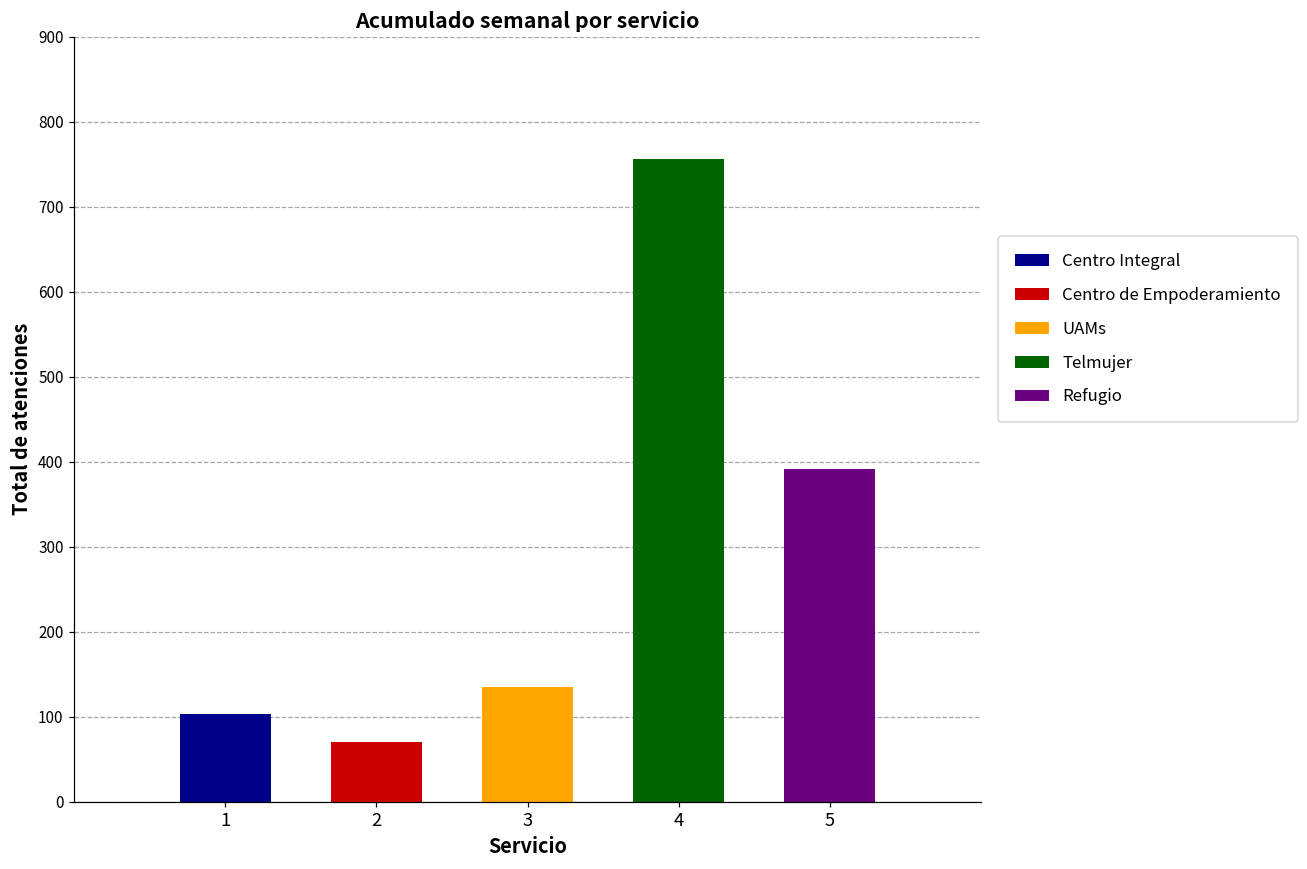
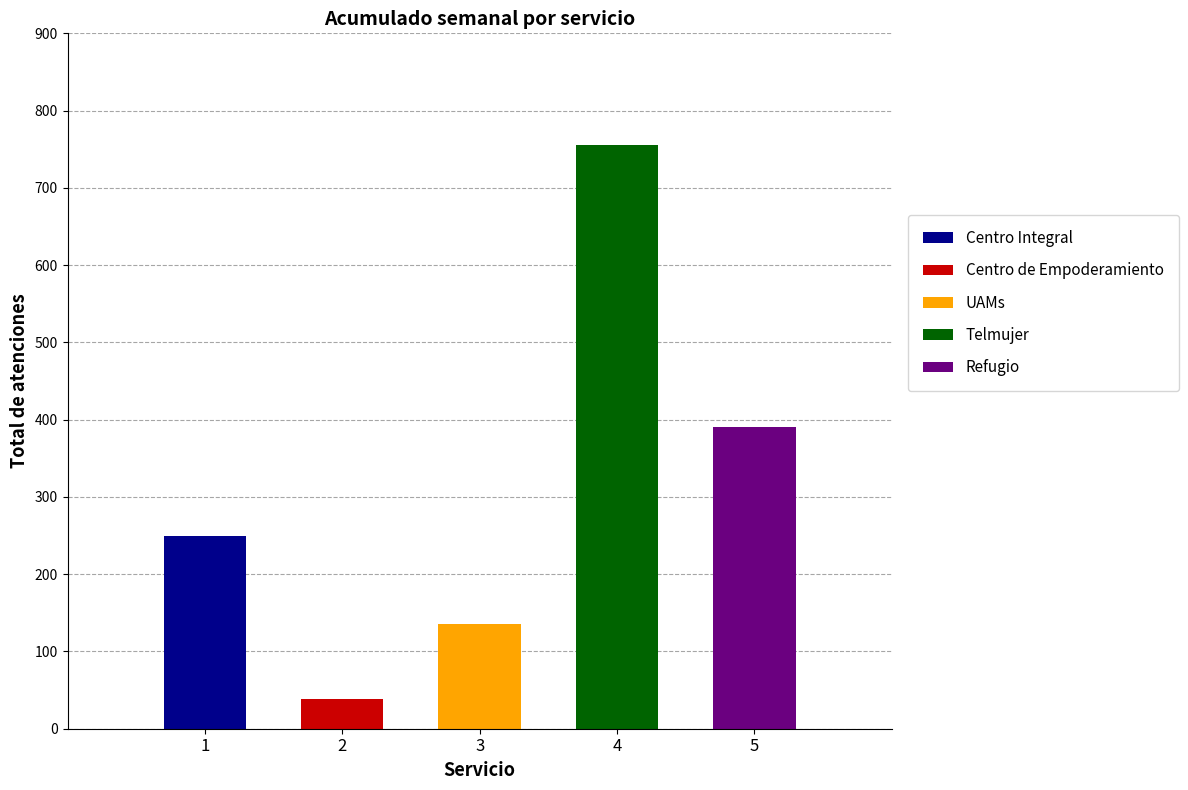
  {
-   "1": 100,
-   "2": 70,
+   "1": 250,
+   "2": 40,
    "3": 140,
    "4": 760,
    "5": 390
  }
